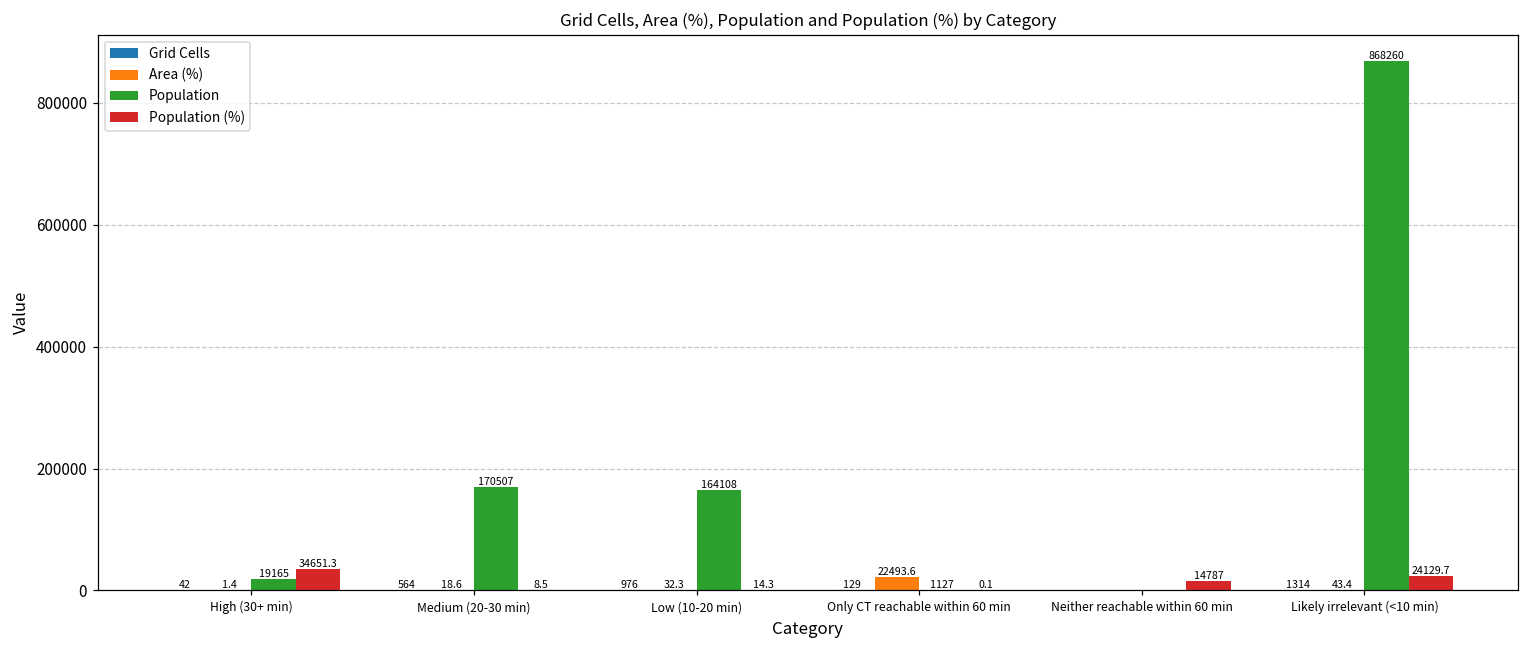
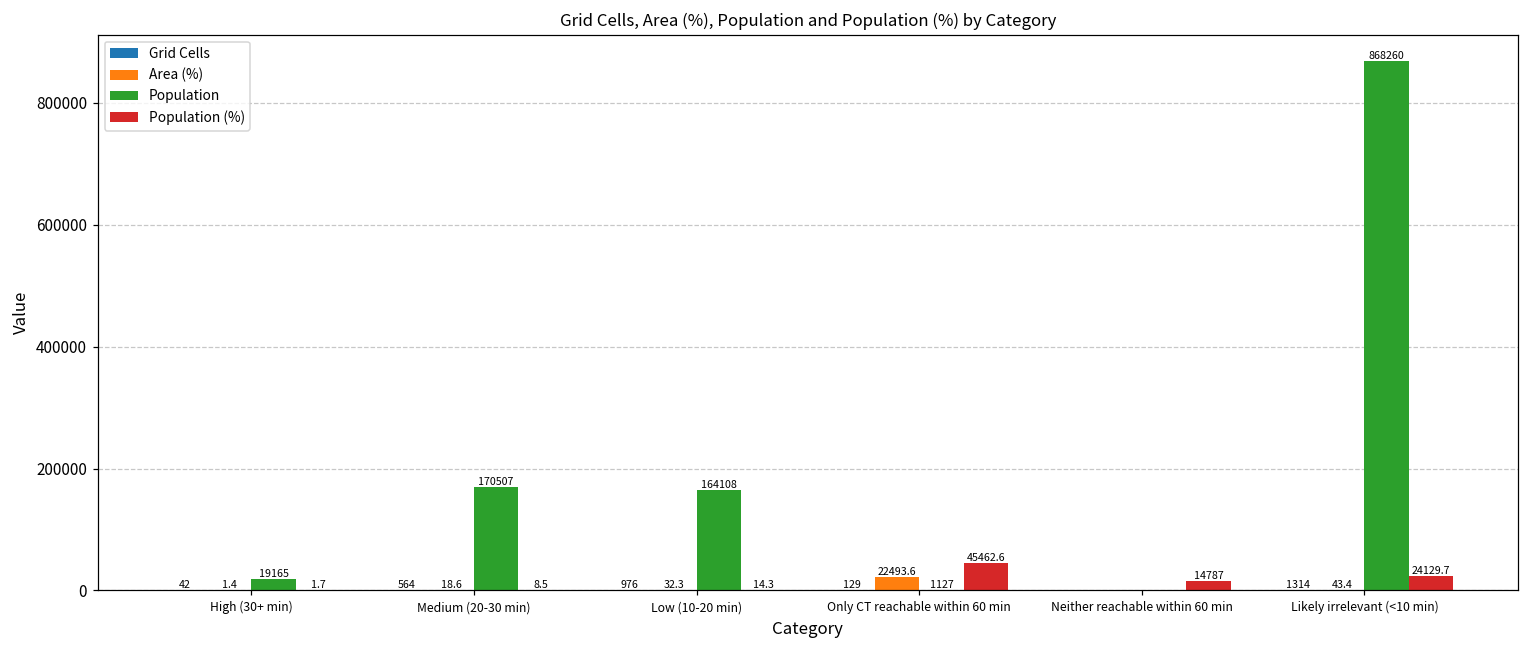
  {
    "Grid Cells": {
      "High (30+ min)": 42,
      "Medium (20-30 min)": 564,
      "Low (10-20 min)": 976,
      "Only CT reachable within 60 min": 129,
      "Likely irrelevant (<10 min)": 1314
    },
    "Area (%)": {
      "High (30+ min)": 1.4,
      "Medium (20-30 min)": 18.6,
      "Low (10-20 min)": 32.3,
      "Only CT reachable within 60 min": 22493.6,
      "Likely irrelevant (<10 min)": 43.4
    },
    "Population": {
      "High (30+ min)": 19165,
      "Medium (20-30 min)": 170507,
      "Low (10-20 min)": 164108,
      "Only CT reachable within 60 min": 1127,
      "Likely irrelevant (<10 min)": 868260
    },
    "Population (%)": {
-     "High (30+ min)": 34651.3,
+     "High (30+ min)": 1.7,
      "Medium (20-30 min)": 8.5,
      "Low (10-20 min)": 14.3,
-     "Only CT reachable within 60 min": 0.1,
+     "Only CT reachable within 60 min": 45462.6,
      "Neither reachable within 60 min": 14787,
      "Likely irrelevant (<10 min)": 24129.7
    }
  }
